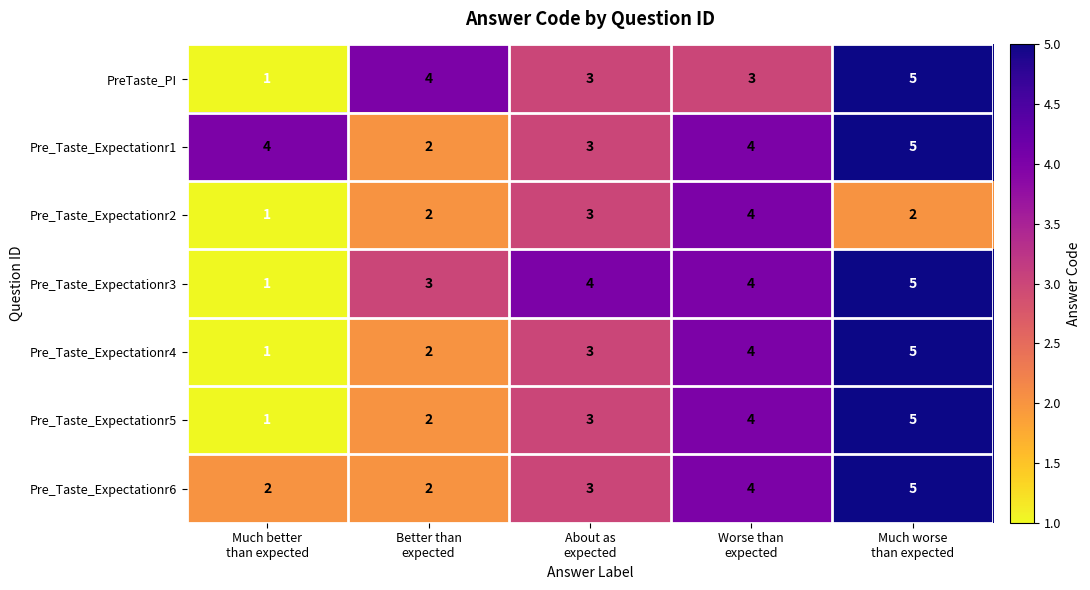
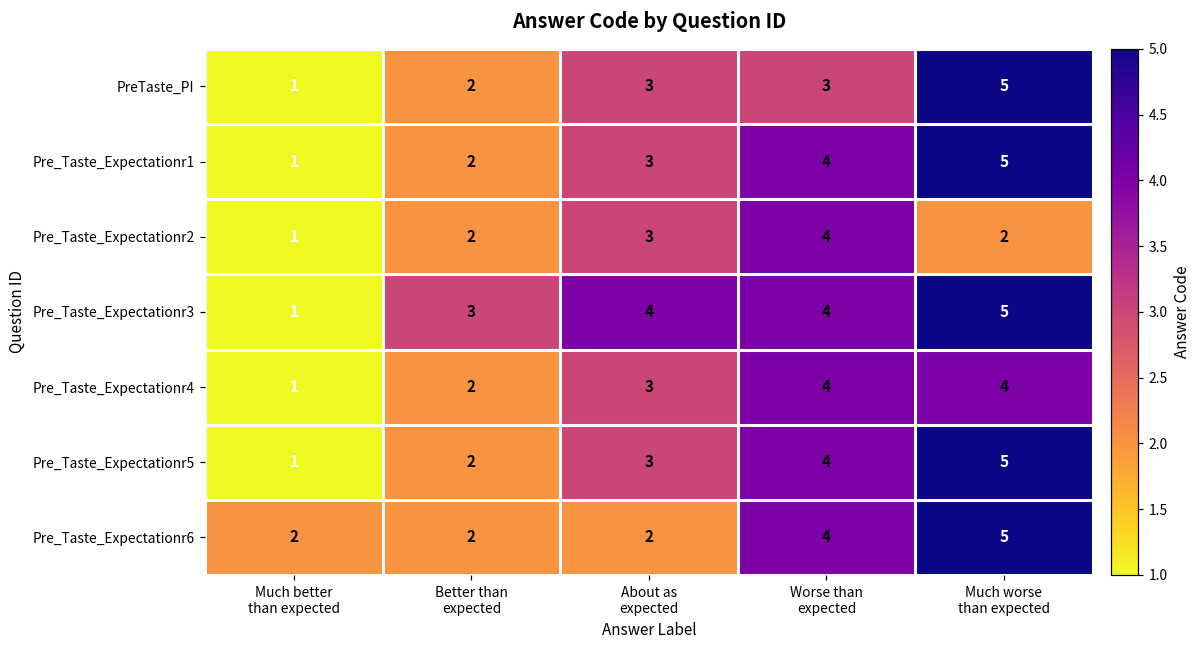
  {
    "PreTaste_PI": {
      "Much better than expected": 1,
-     "Better than expected": 4,
+     "Better than expected": 2,
      "About as expected": 3,
      "Worse than expected": 3,
      "Much worse than expected": 5
    },
    "Pre_Taste_Expectationr1": {
-     "Much better than expected": 4,
+     "Much better than expected": 1,
      "Better than expected": 2,
      "About as expected": 3,
      "Worse than expected": 4,
      "Much worse than expected": 5
    },
    "Pre_Taste_Expectationr2": {
      "Much better than expected": 1,
      "Better than expected": 2,
      "About as expected": 3,
      "Worse than expected": 4,
      "Much worse than expected": 2
    },
    "Pre_Taste_Expectationr3": {
      "Much better than expected": 1,
      "Better than expected": 3,
      "About as expected": 4,
      "Worse than expected": 4,
      "Much worse than expected": 5
    },
    "Pre_Taste_Expectationr4": {
      "Much better than expected": 1,
      "Better than expected": 2,
      "About as expected": 3,
      "Worse than expected": 4,
-     "Much worse than expected": 5
+     "Much worse than expected": 4
    },
    "Pre_Taste_Expectationr5": {
      "Much better than expected": 1,
      "Better than expected": 2,
      "About as expected": 3,
      "Worse than expected": 4,
      "Much worse than expected": 5
    },
    "Pre_Taste_Expectationr6": {
      "Much better than expected": 2,
      "Better than expected": 2,
-     "About as expected": 3,
+     "About as expected": 2,
      "Worse than expected": 4,
      "Much worse than expected": 5
    }
  }
